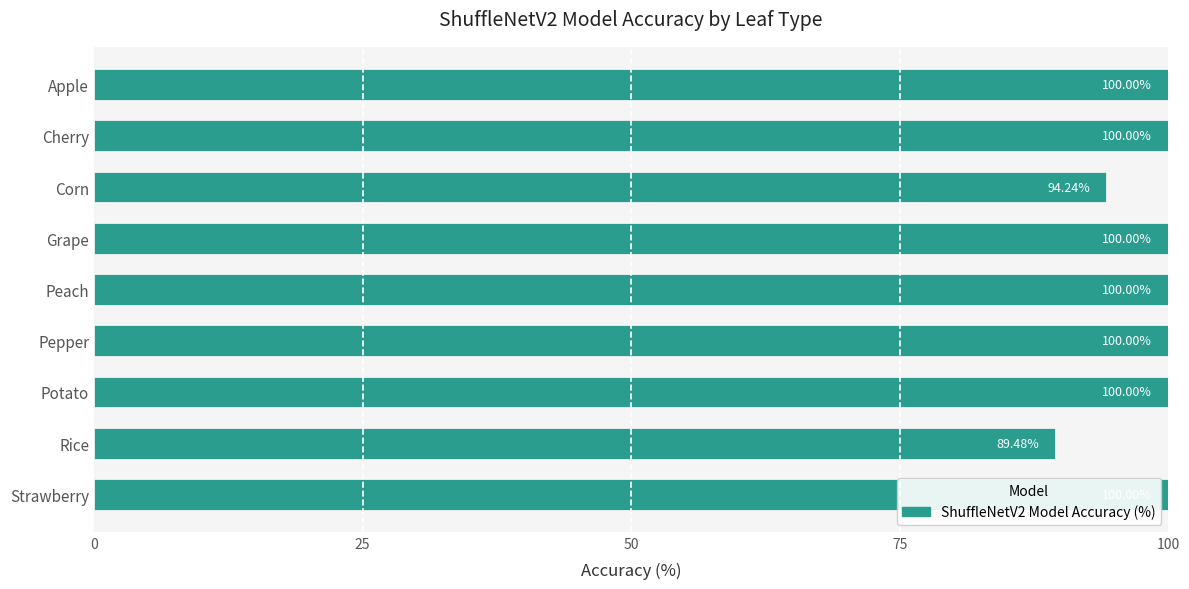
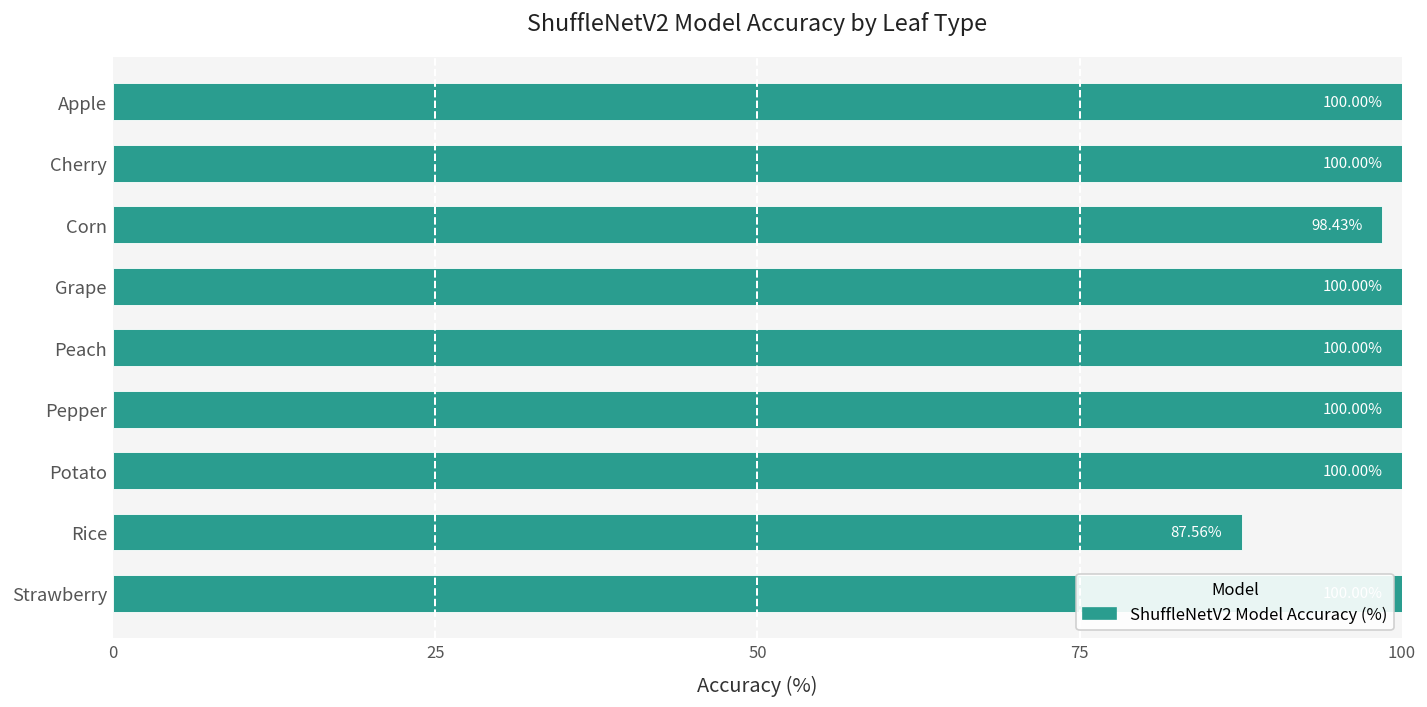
  {
    "Apple": "100.00%",
    "Cherry": "100.00%",
-   "Corn": "94.24%",
+   "Corn": "98.43%",
    "Grape": "100.00%",
    "Peach": "100.00%",
    "Pepper": "100.00%",
    "Potato": "100.00%",
-   "Rice": "89.48%"
+   "Rice": "87.56%"
  }
